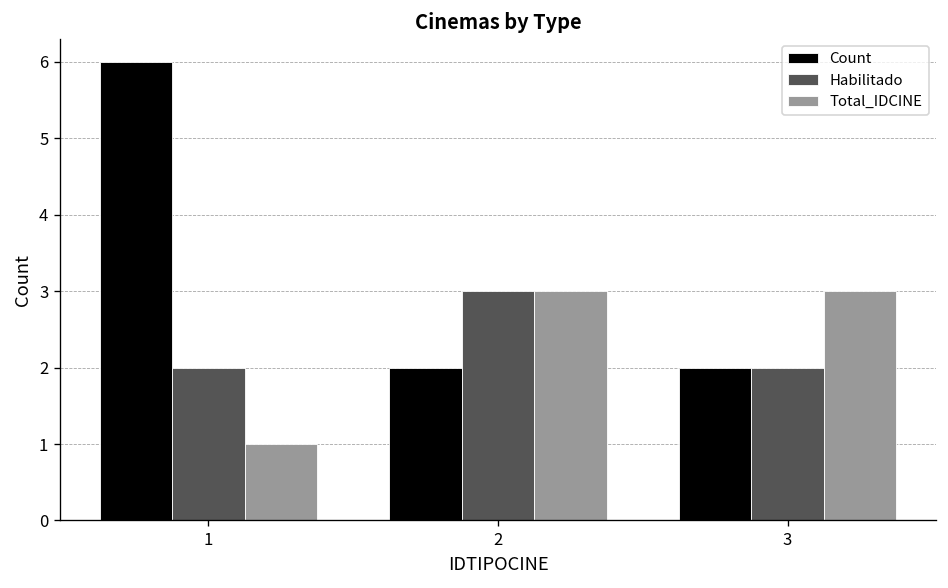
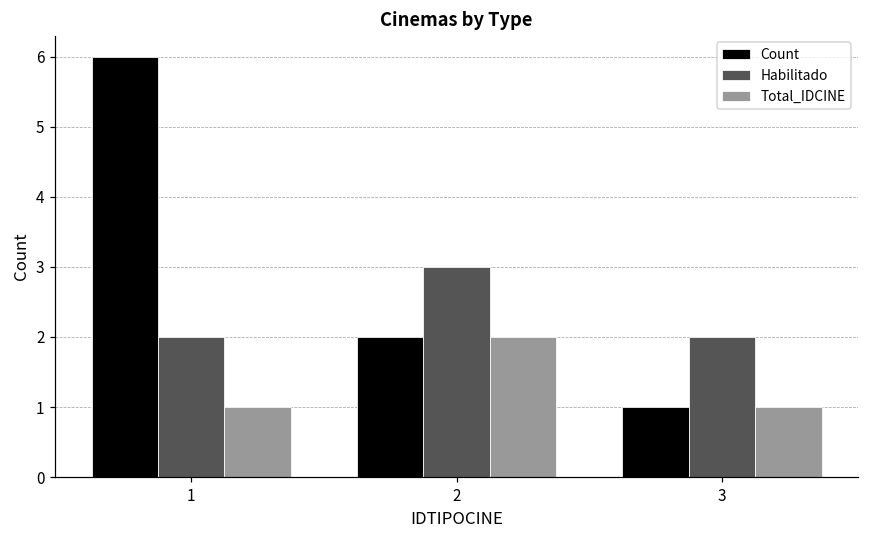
  {
    "Count": {
      "1": 6,
      "2": 2,
-     "3": 2
+     "3": 1
    },
    "Habilitado": {
      "1": 2,
      "2": 3,
      "3": 2
    },
    "Total_IDCINE": {
      "1": 1,
-     "2": 3,
-     "3": 3
+     "2": 2,
+     "3": 1
    }
  }
